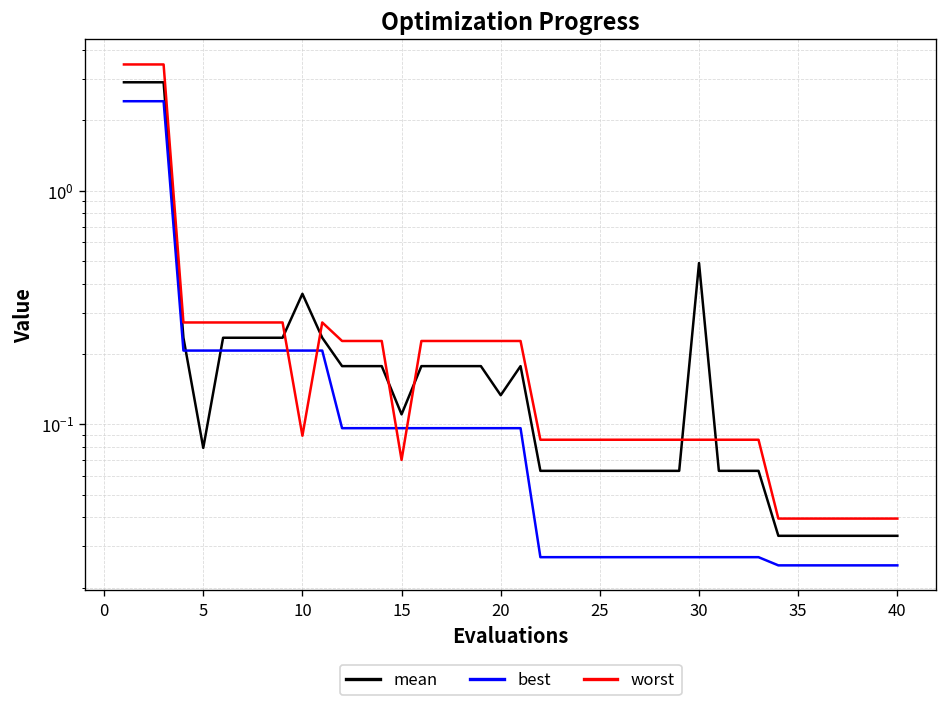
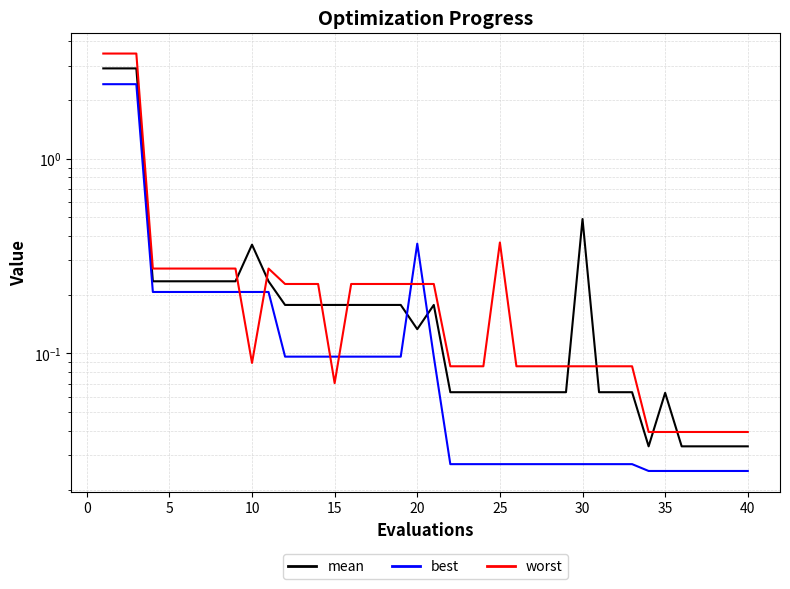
  {
    "mean": {
-     "5": 0.079,
+     "5": 0.23,
      "10": 0.36,
-     "15": 0.11,
+     "15": 0.18,
      "20": 0.13,
      "25": 0.063,
      "30": 0.49,
-     "35": 0.033,
+     "35": 0.063,
      "40": 0.033
    },
    "best": {
      "5": 0.21,
      "10": 0.21,
      "15": 0.10,
-     "20": 0.10,
+     "20": 0.37,
      "25": 0.027,
      "30": 0.027,
      "35": 0.025,
      "40": 0.025
    },
    "worst": {
      "5": 0.27,
      "10": 0.09,
      "15": 0.07,
      "20": 0.23,
-     "25": 0.09,
+     "25": 0.37,
      "30": 0.09,
      "35": 0.04,
      "40": 0.04
    }
  }
